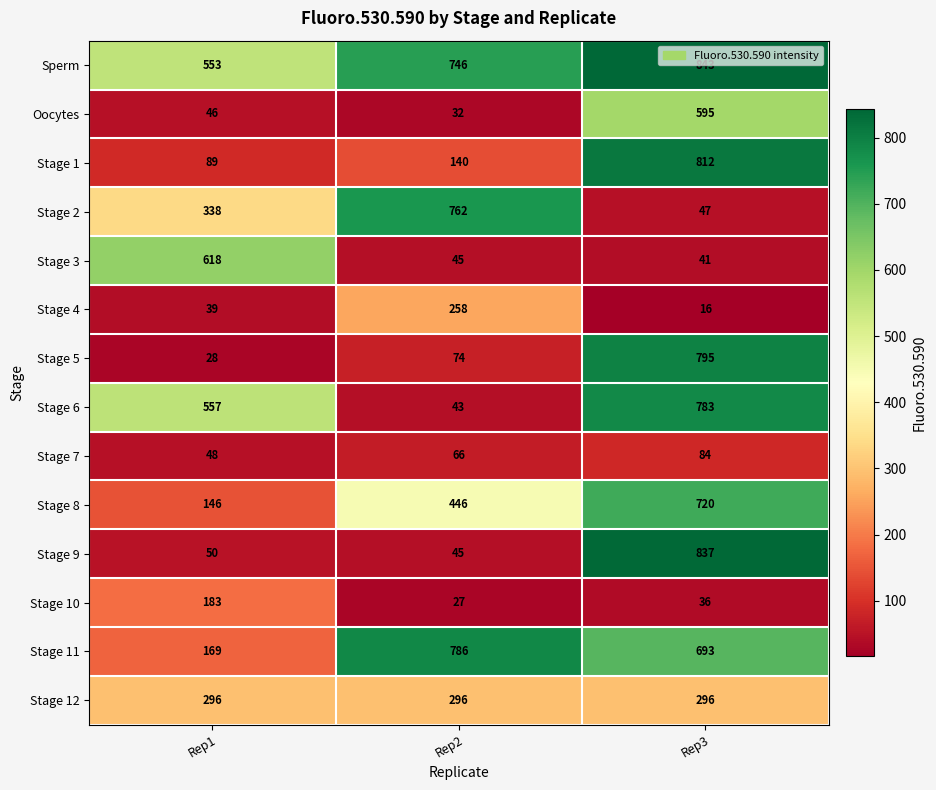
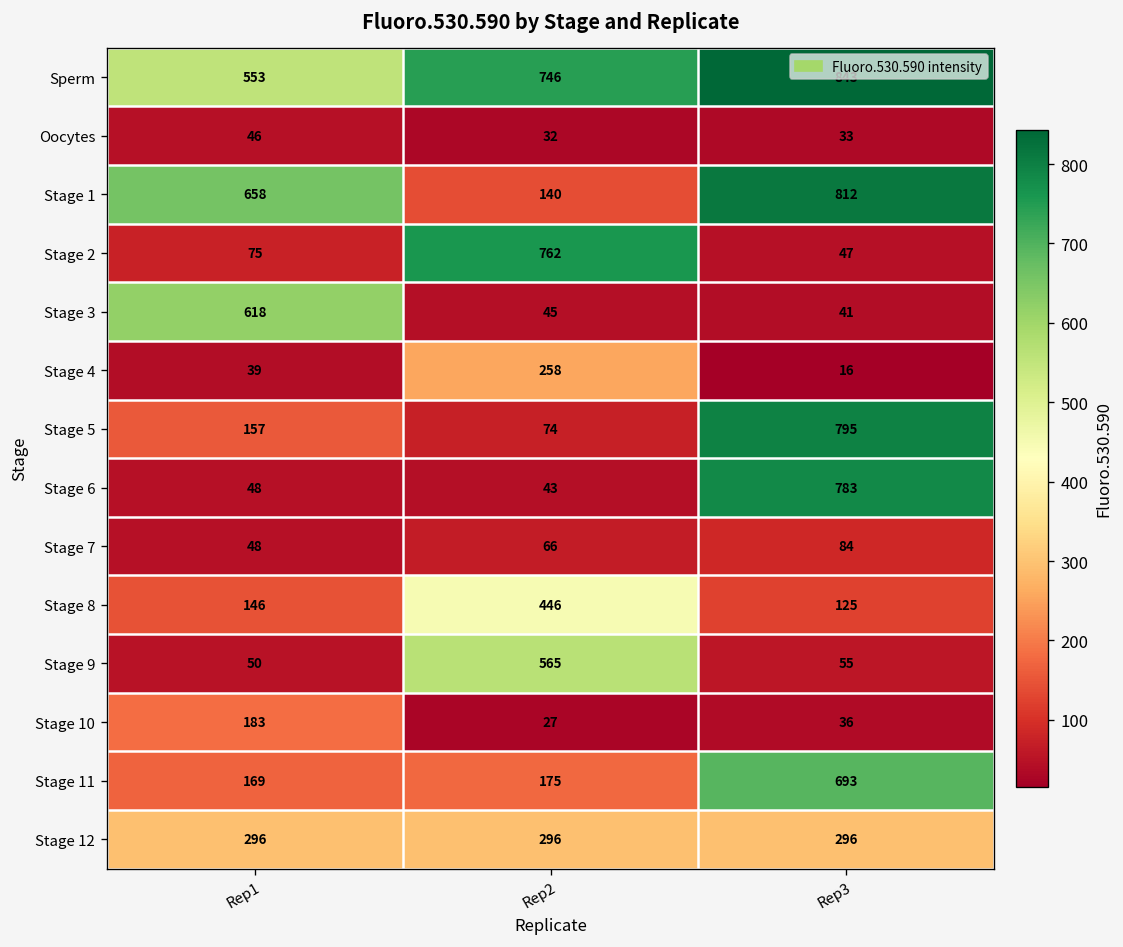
  {
    "Sperm": {
      "Rep1": 553,
      "Rep2": 746
    },
    "Oocytes": {
      "Rep1": 46,
      "Rep2": 32,
-     "Rep3": 595
+     "Rep3": 33
    },
    "Stage 1": {
-     "Rep1": 89,
+     "Rep1": 658,
      "Rep2": 140,
      "Rep3": 812
    },
    "Stage 2": {
-     "Rep1": 338,
+     "Rep1": 75,
      "Rep2": 762,
      "Rep3": 47
    },
    "Stage 3": {
      "Rep1": 618,
      "Rep2": 45,
      "Rep3": 41
    },
    "Stage 4": {
      "Rep1": 39,
      "Rep2": 258,
      "Rep3": 16
    },
    "Stage 5": {
-     "Rep1": 28,
+     "Rep1": 157,
      "Rep2": 74,
      "Rep3": 795
    },
    "Stage 6": {
-     "Rep1": 557,
+     "Rep1": 48,
      "Rep2": 43,
      "Rep3": 783
    },
    "Stage 7": {
      "Rep1": 48,
      "Rep2": 66,
      "Rep3": 84
    },
    "Stage 8": {
      "Rep1": 146,
      "Rep2": 446,
-     "Rep3": 720
+     "Rep3": 125
    },
    "Stage 9": {
      "Rep1": 50,
-     "Rep2": 45,
-     "Rep3": 837
+     "Rep2": 565,
+     "Rep3": 55
    },
    "Stage 10": {
      "Rep1": 183,
      "Rep2": 27,
      "Rep3": 36
    },
    "Stage 11": {
      "Rep1": 169,
-     "Rep2": 786,
+     "Rep2": 175,
      "Rep3": 693
    },
    "Stage 12": {
      "Rep1": 296,
      "Rep2": 296,
      "Rep3": 296
    }
  }
